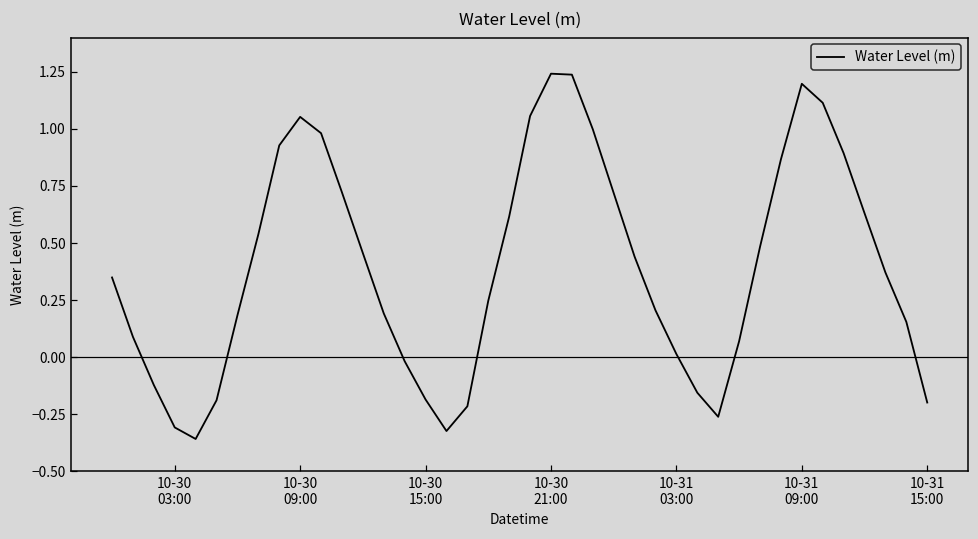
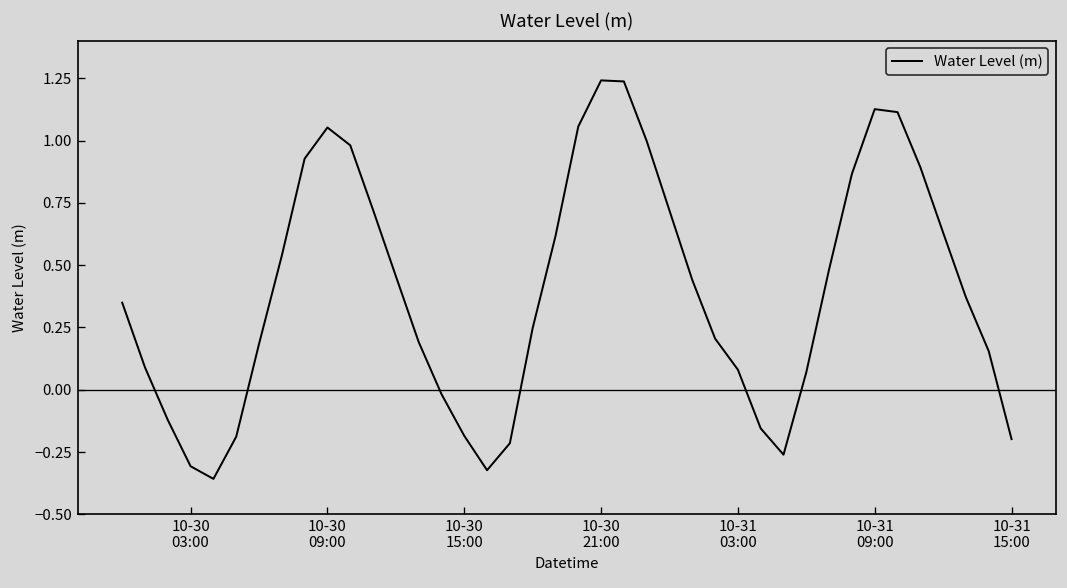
  {
    "10-30 03:00": -0.31,
    "10-30 09:00": 1.05,
    "10-30 15:00": -0.19,
    "10-30 21:00": 1.24,
-   "10-31 03:00": 0.01,
-   "10-31 09:00": 1.20,
+   "10-31 03:00": 0.08,
+   "10-31 09:00": 1.13,
    "10-31 15:00": -0.20
  }
